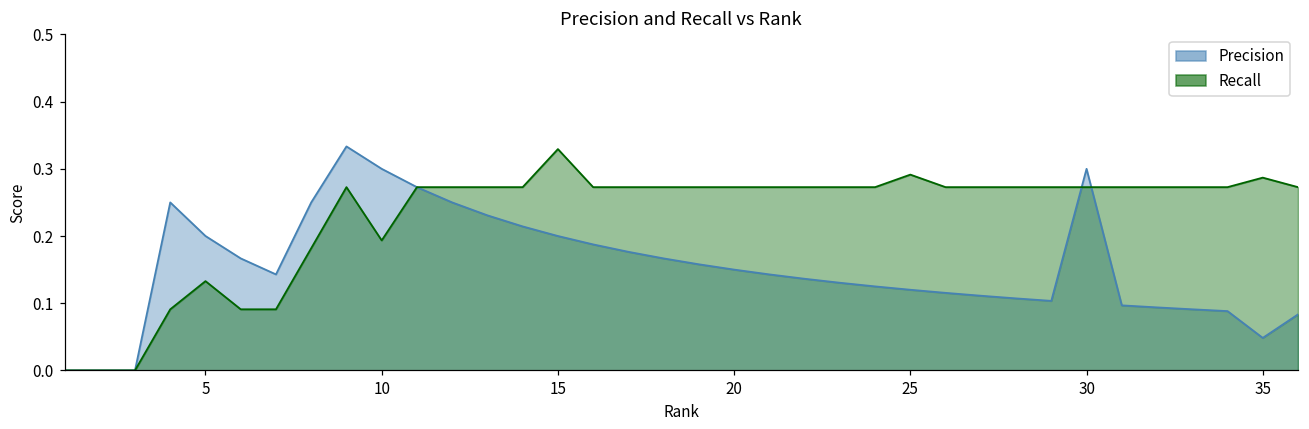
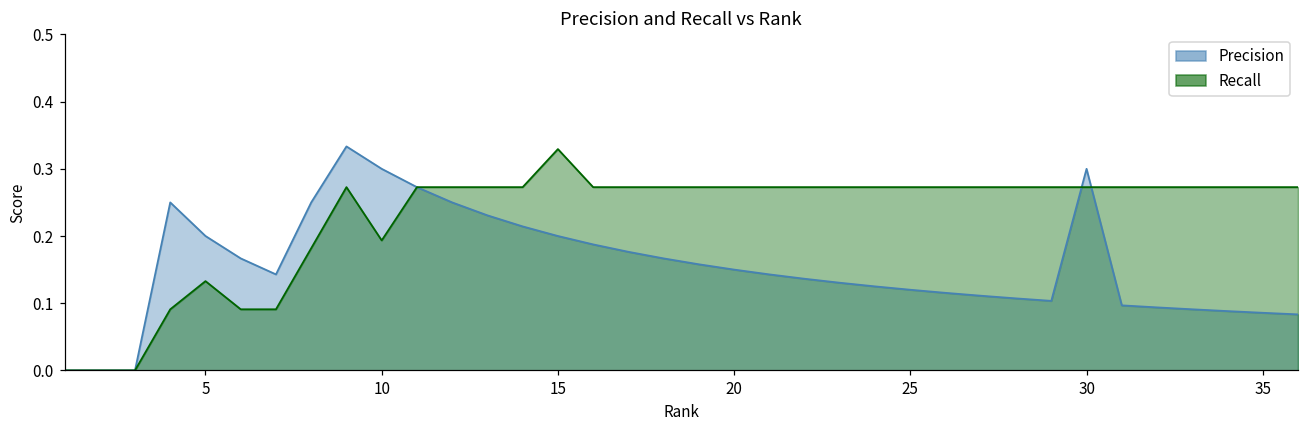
  {
    "Precision": {
      "5": 0.20,
      "10": 0.30,
      "15": 0.20,
      "20": 0.15,
      "25": 0.12,
      "30": 0.30,
-     "35": 0.05
+     "35": 0.09
    },
    "Recall": {
      "5": 0.13,
      "10": 0.19,
      "15": 0.33,
      "20": 0.27,
-     "25": 0.29,
+     "25": 0.27,
      "30": 0.27,
-     "35": 0.29
+     "35": 0.27
    }
  }
